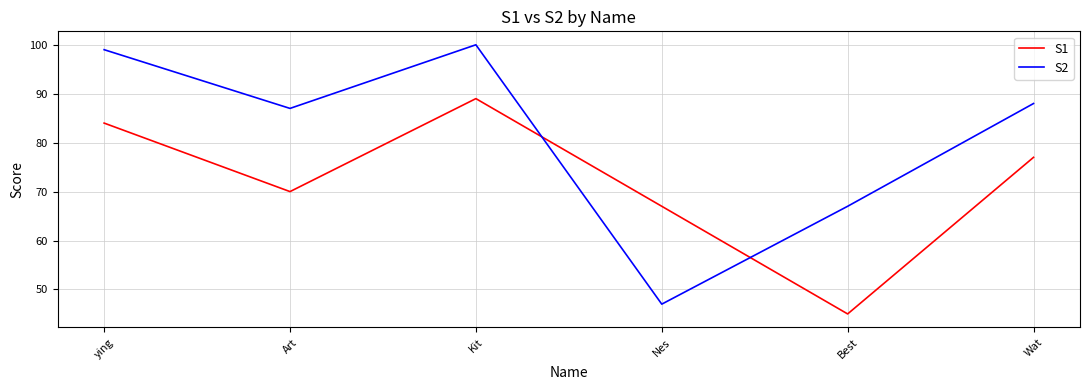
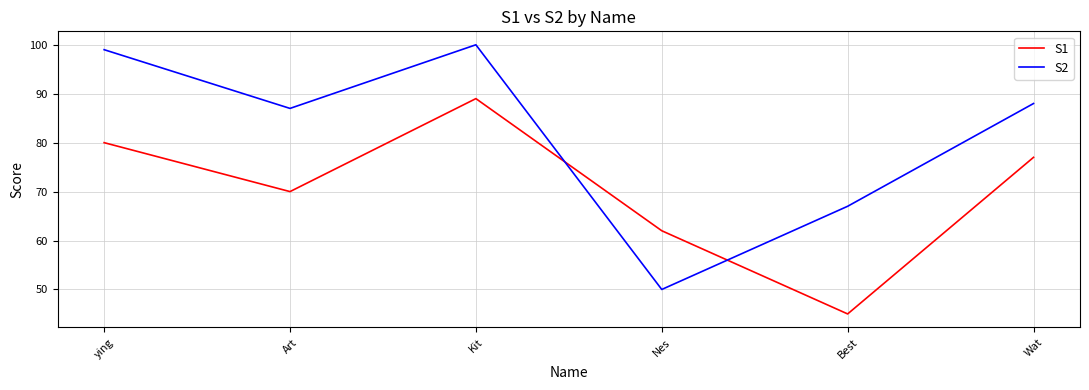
  {
    "S1": {
-     "ying": 84,
+     "ying": 80,
      "Art": 70,
      "Kit": 89,
-     "Nes": 67,
+     "Nes": 62,
      "Best": 45,
      "Wat": 77
    },
    "S2": {
      "ying": 99,
      "Art": 87,
      "Kit": 100,
-     "Nes": 47,
+     "Nes": 50,
      "Best": 67,
      "Wat": 88
    }
  }
